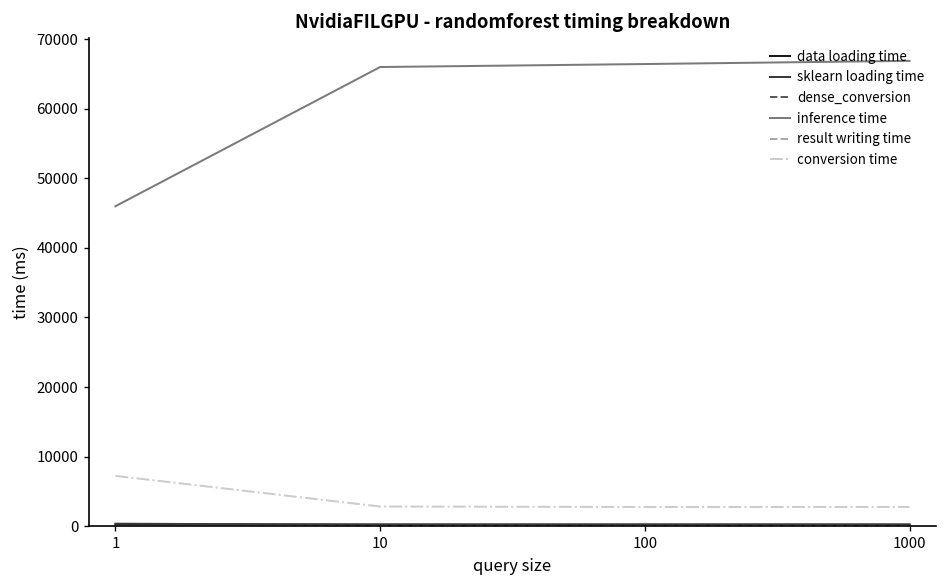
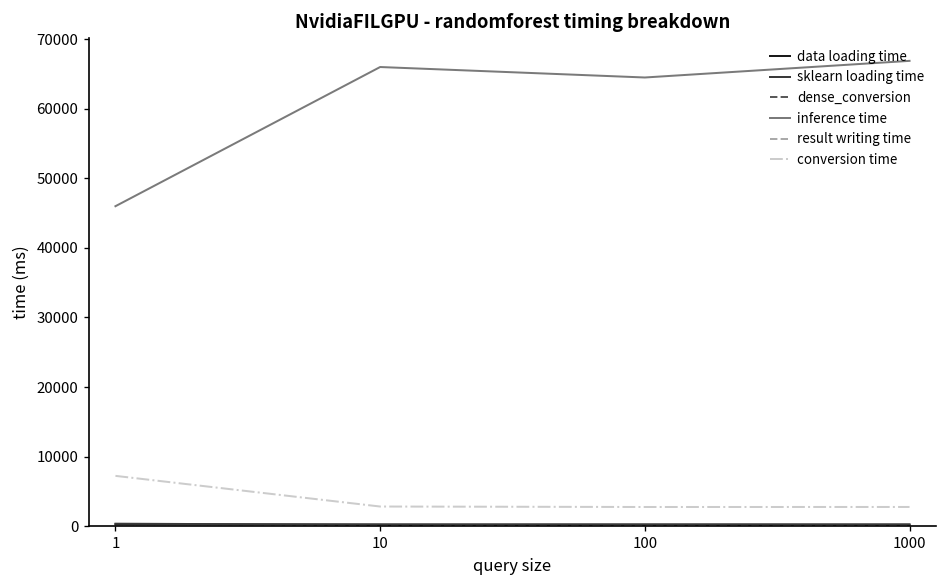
  {
    "inference time": {
      "1": 46000,
      "10": 66000,
-     "100": 66000,
+     "100": 65000,
      "1000": 67000
    }
  }
